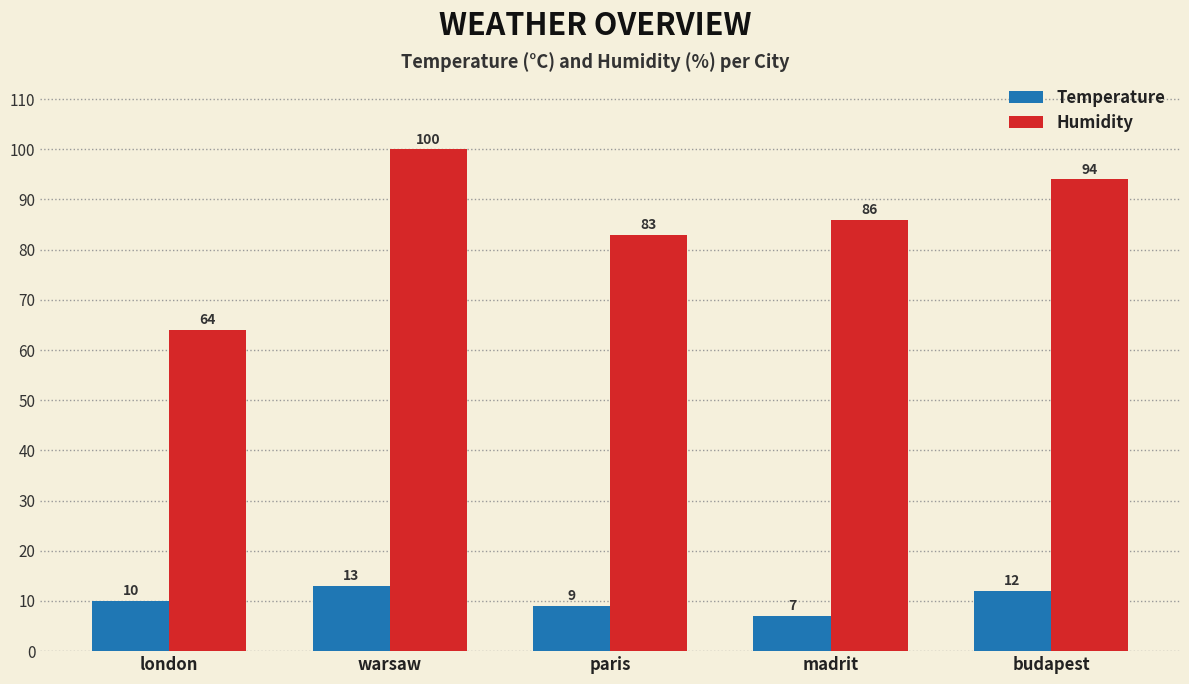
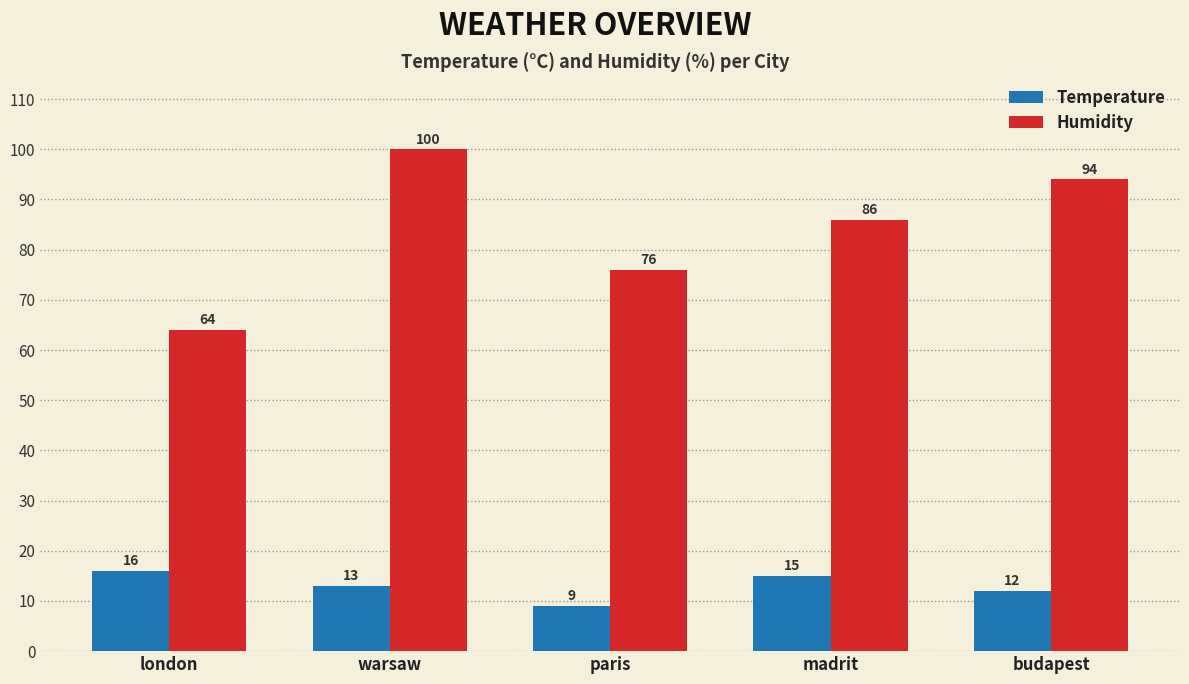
  {
    "Temperature": {
-     "london": 10,
+     "london": 16,
      "warsaw": 13,
      "paris": 9,
-     "madrit": 7,
+     "madrit": 15,
      "budapest": 12
    },
    "Humidity": {
      "london": 64,
      "warsaw": 100,
-     "paris": 83,
+     "paris": 76,
      "madrit": 86,
      "budapest": 94
    }
  }
